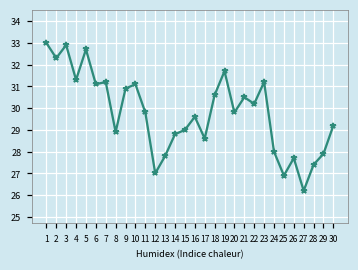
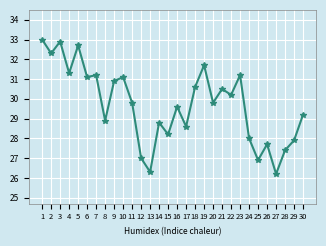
  {
    "1": 33.0,
    "2": 32.3,
    "3": 32.9,
    "4": 31.3,
    "5": 32.7,
    "6": 31.1,
    "7": 31.2,
    "8": 28.9,
    "9": 30.9,
    "10": 31.1,
    "11": 29.8,
    "12": 27.0,
-   "13": 27.8,
+   "13": 26.3,
    "14": 28.8,
-   "15": 29.0,
+   "15": 28.2,
    "16": 29.6,
    "17": 28.6,
    "18": 30.6,
    "19": 31.7,
    "20": 29.8,
    "21": 30.5,
    "22": 30.2,
    "23": 31.2,
    "24": 28.0,
    "25": 26.9,
    "26": 27.7,
    "27": 26.2,
    "28": 27.4,
    "29": 27.9,
    "30": 29.2
  }
